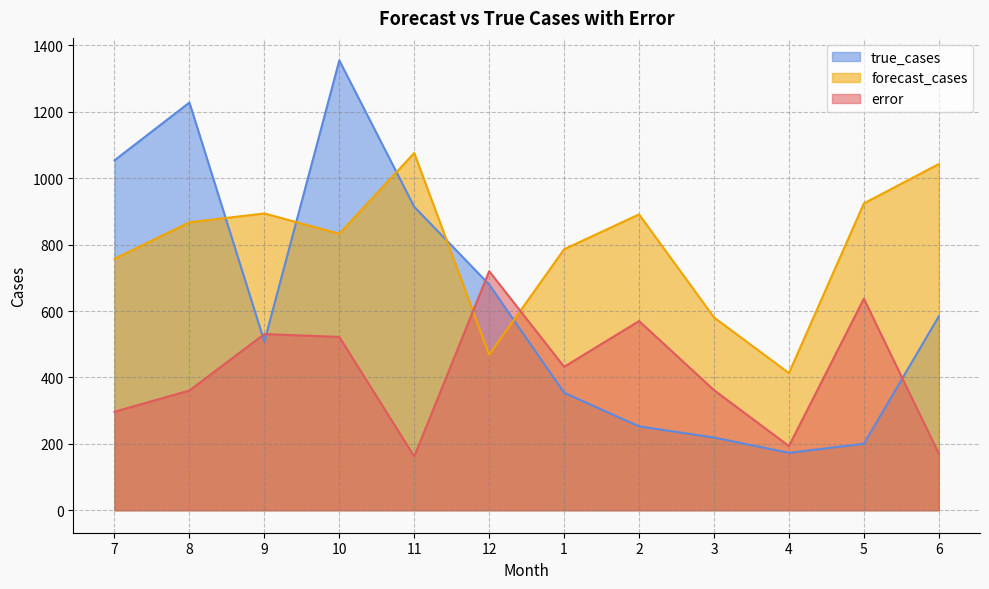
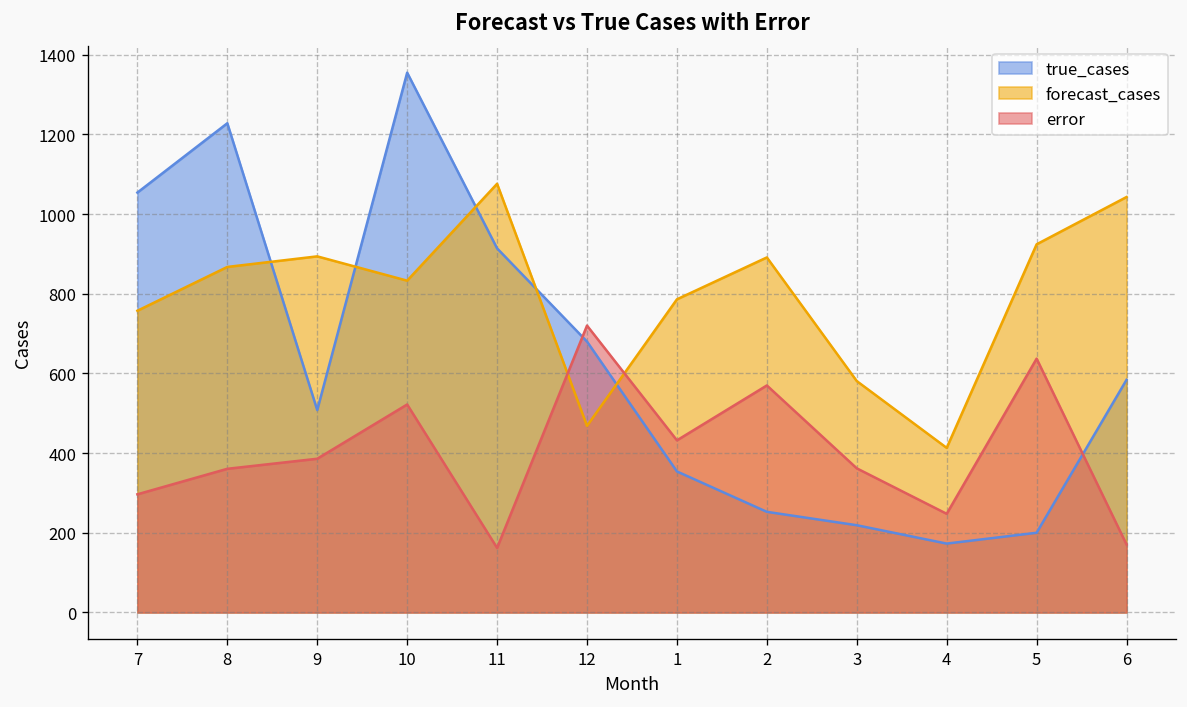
  {
    "true_cases": {
      "7": 1050,
      "8": 1230,
      "9": 510,
      "10": 1360,
      "11": 910,
      "12": 680,
      "1": 350,
      "2": 250,
      "3": 220,
      "4": 170,
      "5": 200,
      "6": 580
    },
    "forecast_cases": {
      "7": 760,
      "8": 870,
      "9": 890,
      "10": 830,
      "11": 1080,
      "12": 470,
      "1": 790,
      "2": 890,
      "3": 580,
      "4": 410,
      "5": 920,
      "6": 1040
    },
    "error": {
      "7": 300,
      "8": 360,
-     "9": 530,
+     "9": 390,
      "10": 520,
      "11": 160,
      "12": 720,
      "1": 430,
      "2": 570,
      "3": 360,
-     "4": 190,
+     "4": 250,
      "5": 640,
      "6": 170
    }
  }
